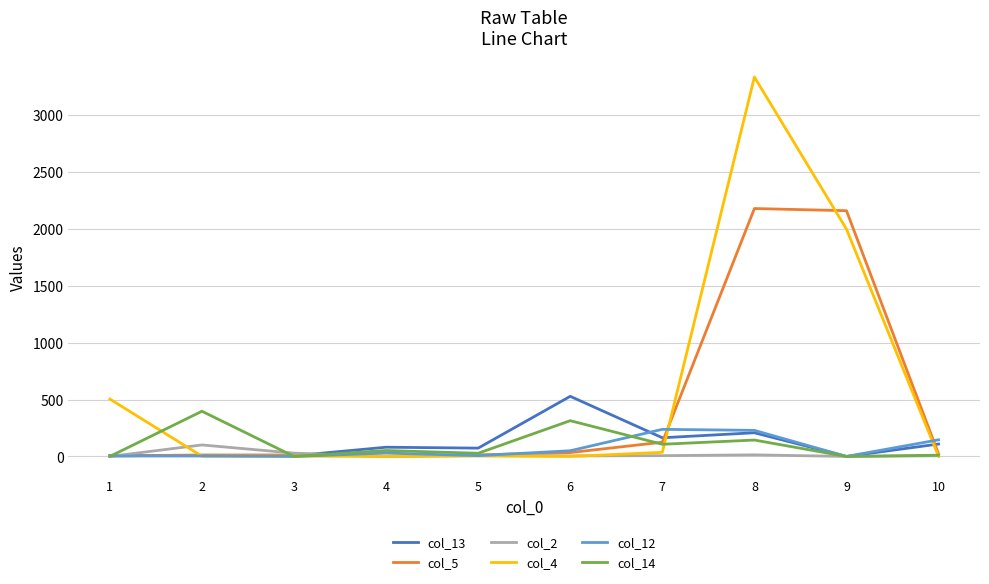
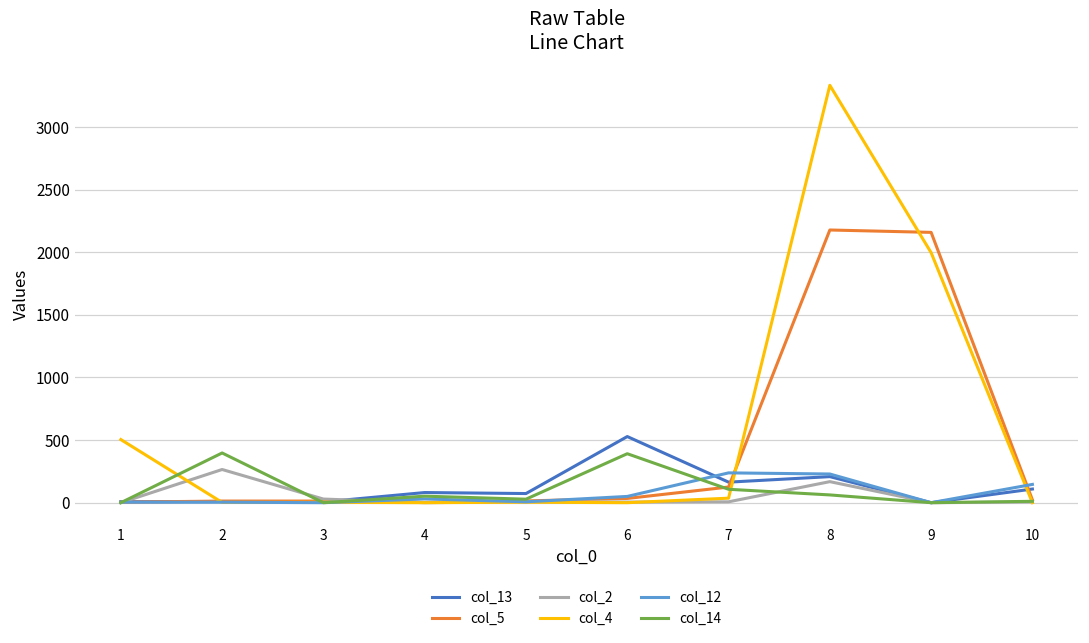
  {
    "col_5": {
      "8": 2180,
      "9": 2160
    },
    "col_2": {
-     "2": 100,
+     "2": 270,
      "7": 10,
-     "8": 10
+     "8": 170
    },
    "col_4": {
      "1": 500,
      "7": 40,
      "8": 3330,
      "9": 2000
    },
    "col_14": {
      "2": 400,
-     "6": 310,
-     "8": 140
+     "6": 390,
+     "8": 60
    }
  }
